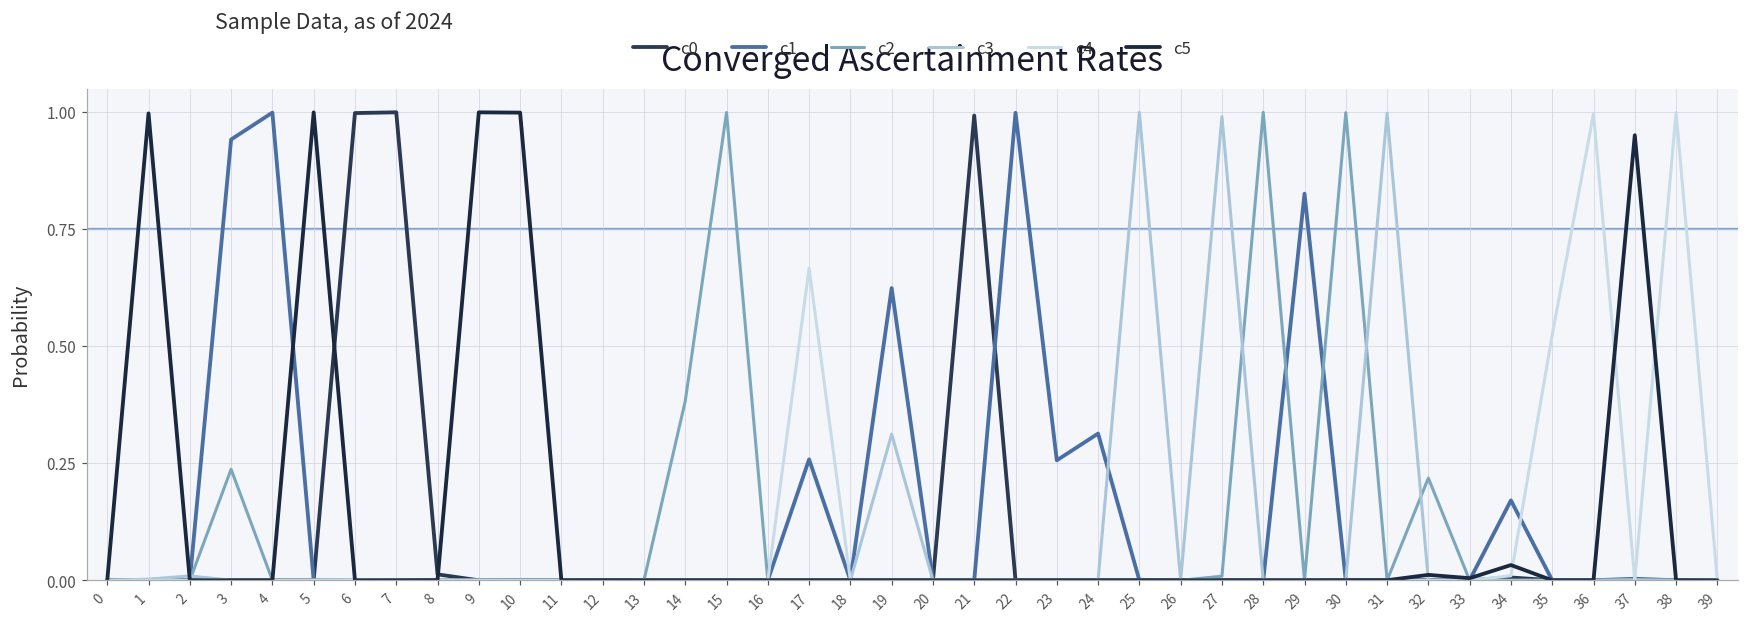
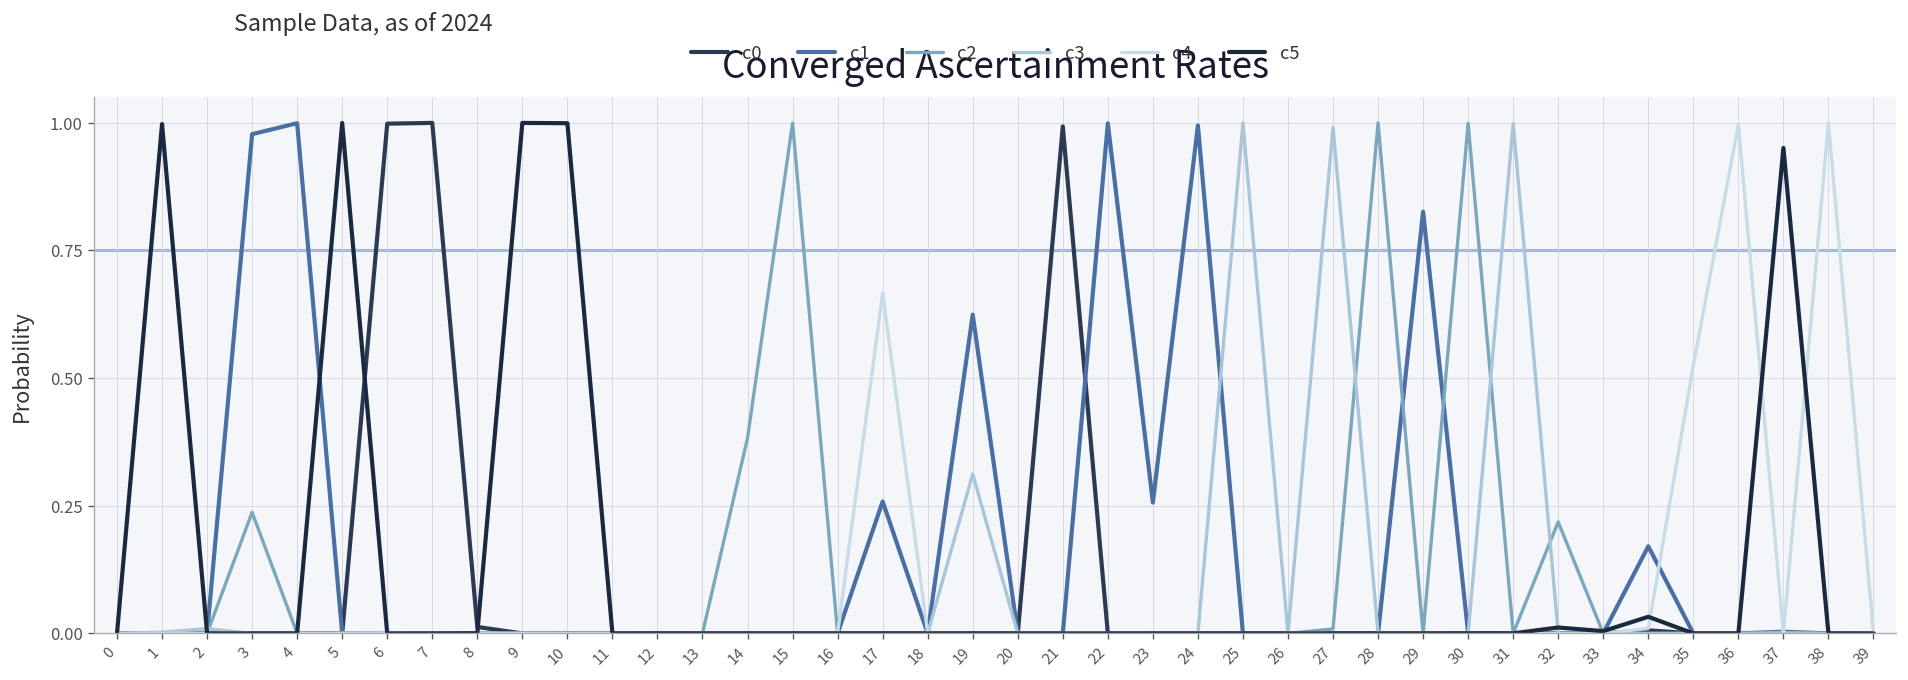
  {
    "c1": {
-     "3": 0.94,
+     "3": 0.98,
      "4": 1.00,
      "17": 0.26,
      "19": 0.62,
      "22": 1.00,
      "23": 0.26,
-     "24": 0.31,
+     "24": 0.99,
      "29": 0.83,
      "34": 0.17
    },
    "c2": {
      "3": 0.24,
      "14": 0.38,
      "15": 1.00,
      "27": 0.01,
      "28": 1.00,
      "30": 1.00,
      "32": 0.22
    }
  }
